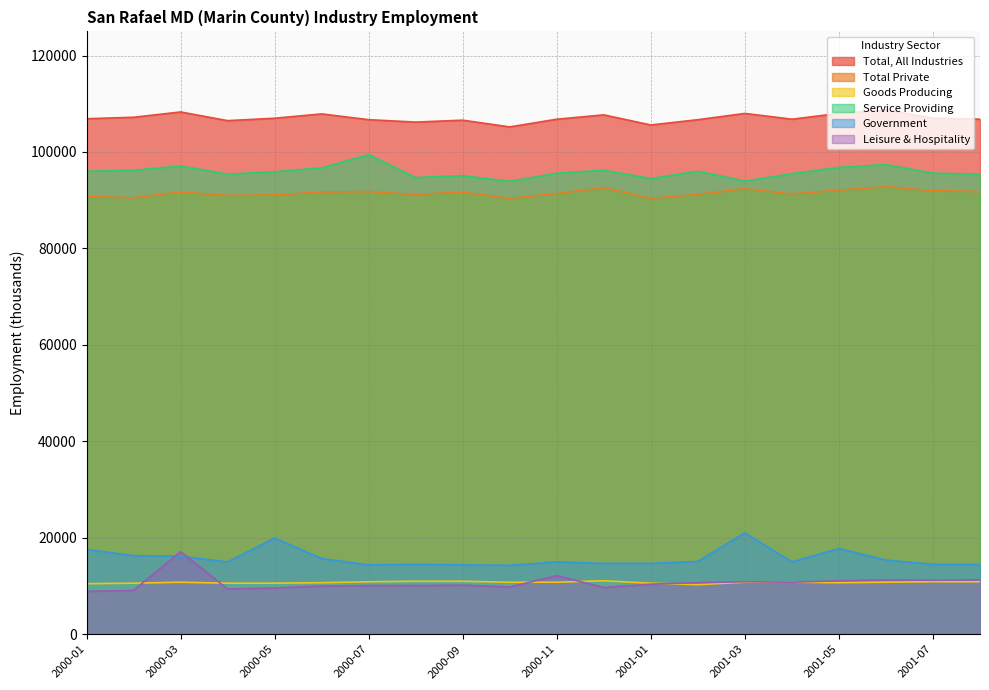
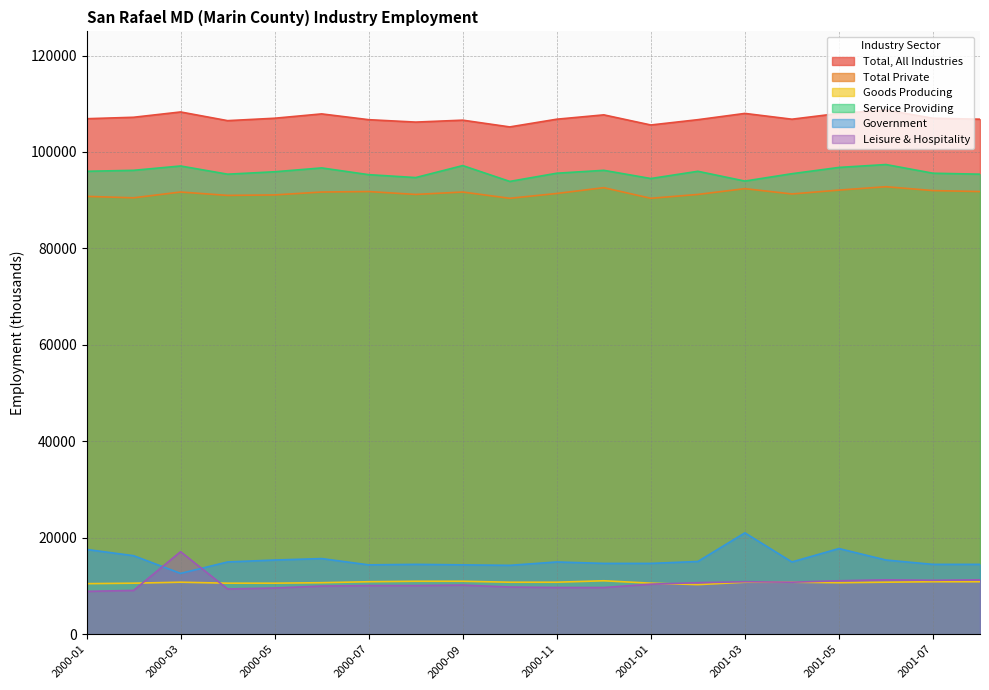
  {
    "Goods Producing": {
      "2000-01": 11000,
      "2000-03": 11000,
      "2000-05": 11000,
      "2000-07": 11000,
      "2000-09": 11000,
      "2000-11": 11000
    },
    "Service Providing": {
      "2000-01": 96000,
      "2000-03": 97000,
      "2000-05": 96000,
-     "2000-07": 99000,
-     "2000-09": 95000,
+     "2000-07": 95000,
+     "2000-09": 97000,
      "2000-11": 96000,
      "2001-01": 95000,
      "2001-03": 94000,
      "2001-05": 97000,
      "2001-07": 96000
    },
    "Government": {
      "2000-01": 18000,
-     "2000-03": 16000,
-     "2000-05": 20000,
+     "2000-03": 13000,
+     "2000-05": 15000,
      "2000-07": 14000,
      "2000-09": 14000,
      "2000-11": 15000,
      "2001-01": 15000,
      "2001-03": 21000,
      "2001-05": 18000,
      "2001-07": 15000
    },
    "Leisure & Hospitality": {
      "2000-01": 9000,
      "2000-03": 17000,
      "2000-05": 10000,
      "2000-07": 10000,
      "2000-09": 10000,
-     "2000-11": 12000
+     "2000-11": 10000
    }
  }
